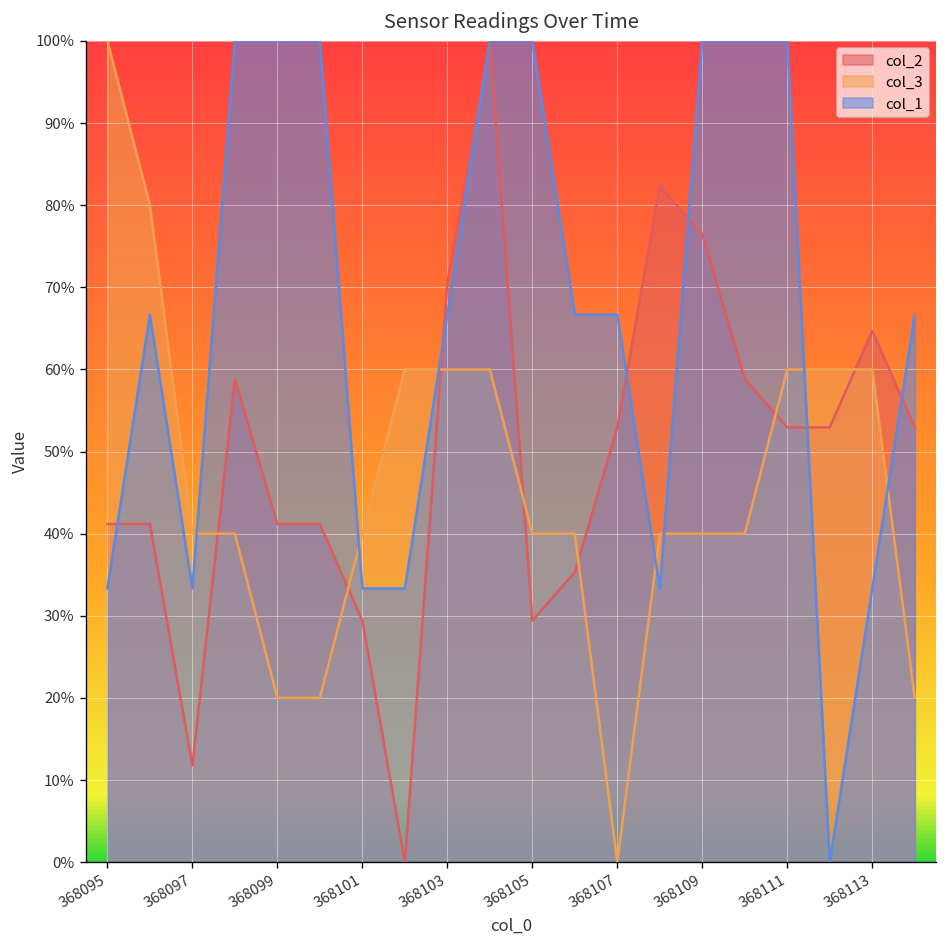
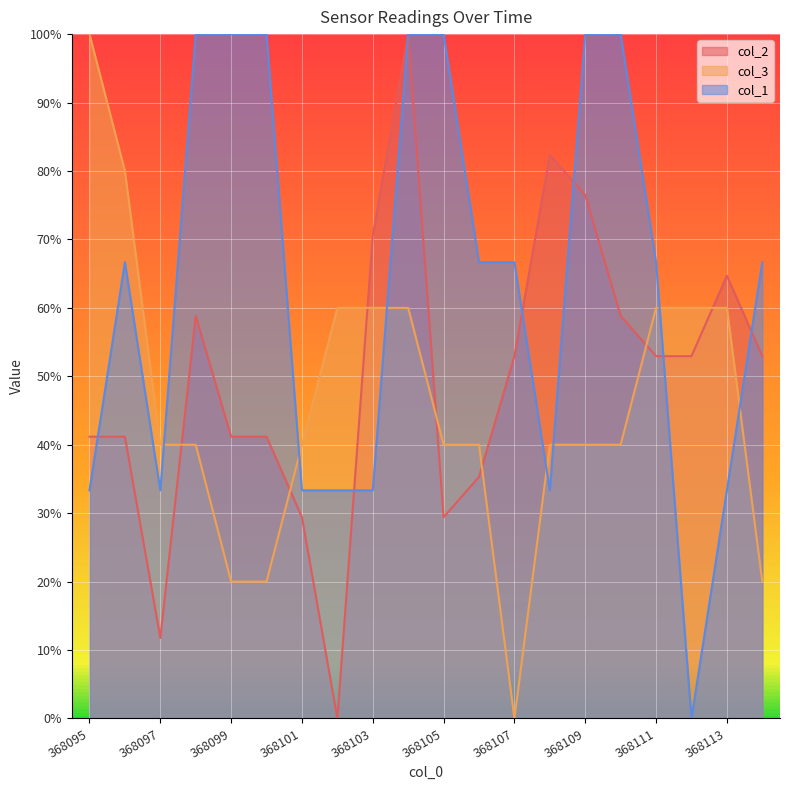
  {
    "col_1": {
      "368095": "33%",
      "368097": "33%",
      "368099": "100%",
      "368101": "33%",
-     "368103": "67%",
+     "368103": "33%",
      "368105": "100%",
      "368107": "67%",
      "368109": "100%",
-     "368111": "100%",
+     "368111": "67%",
      "368113": "33%"
    }
  }
